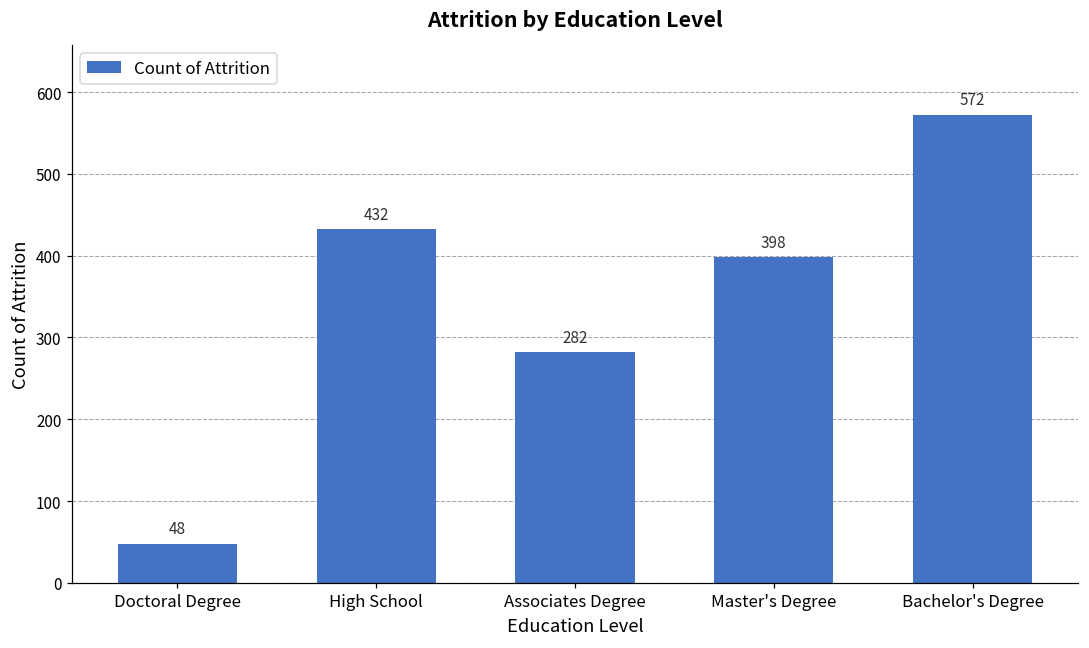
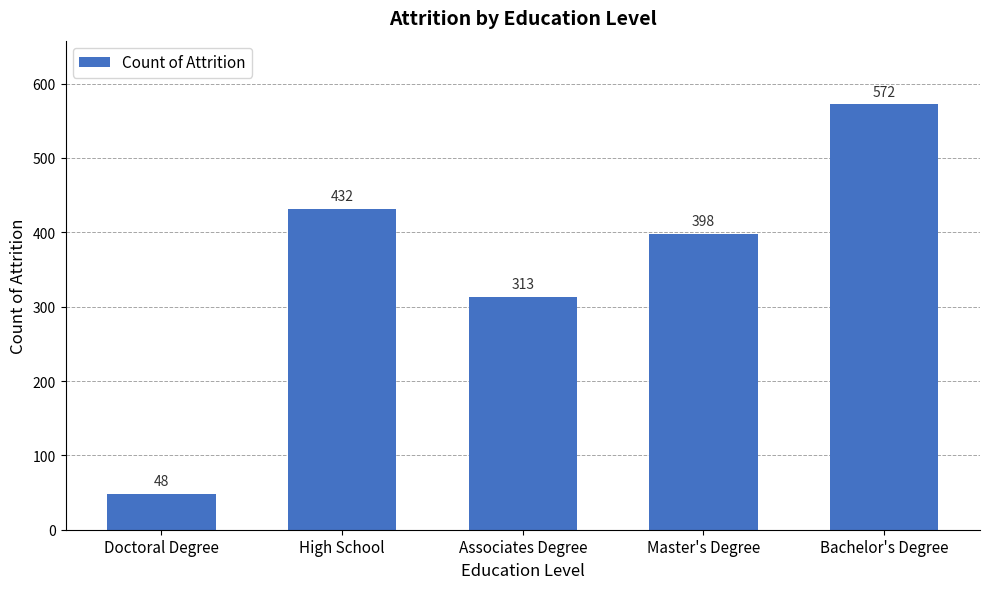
  {
    "Doctoral Degree": 48,
    "High School": 432,
-   "Associates Degree": 282,
+   "Associates Degree": 313,
    "Master's Degree": 398,
    "Bachelor's Degree": 572
  }
